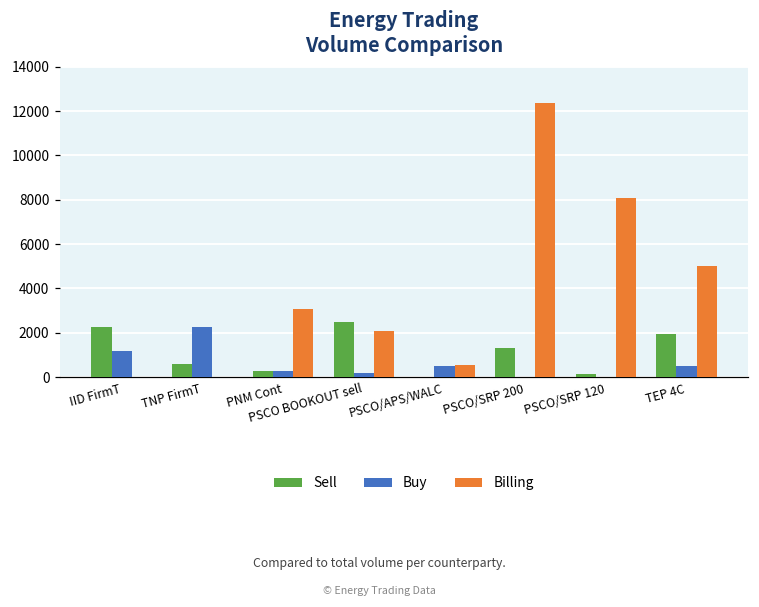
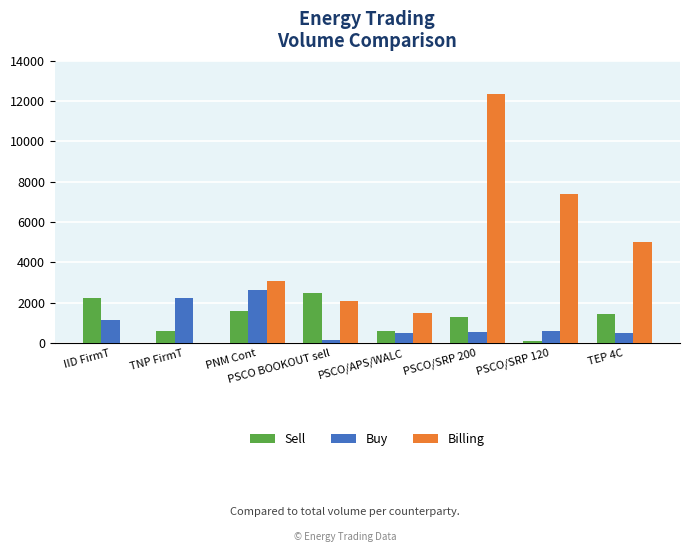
  {
    "Sell": {
      "IID FirmT": 2300,
      "TNP FirmT": 600,
-     "PNM Cont": 300,
+     "PNM Cont": 1600,
      "PSCO BOOKOUT sell": 2500,
-     "PSCO/APS/WALC": 0,
+     "PSCO/APS/WALC": 600,
      "PSCO/SRP 200": 1300,
-     "TEP 4C": 2000
+     "TEP 4C": 1400
    },
    "Buy": {
      "IID FirmT": 1200,
      "TNP FirmT": 2200,
-     "PNM Cont": 300,
+     "PNM Cont": 2600,
      "PSCO BOOKOUT sell": 200,
      "PSCO/APS/WALC": 500,
-     "PSCO/SRP 200": 0,
-     "PSCO/SRP 120": 0,
+     "PSCO/SRP 200": 600,
+     "PSCO/SRP 120": 600,
      "TEP 4C": 500
    },
    "Billing": {
      "IID FirmT": 0,
      "TNP FirmT": 0,
      "PNM Cont": 3100,
      "PSCO BOOKOUT sell": 2100,
-     "PSCO/APS/WALC": 600,
+     "PSCO/APS/WALC": 1500,
      "PSCO/SRP 200": 12400,
-     "PSCO/SRP 120": 8100,
+     "PSCO/SRP 120": 7400,
      "TEP 4C": 5000
    }
  }
